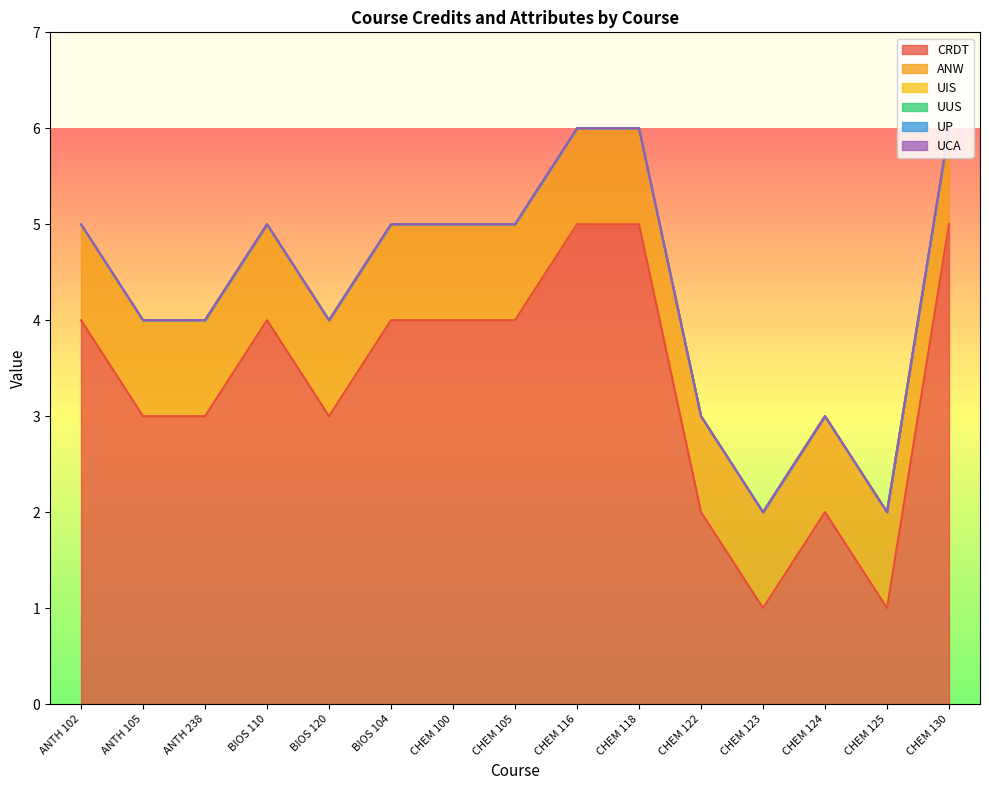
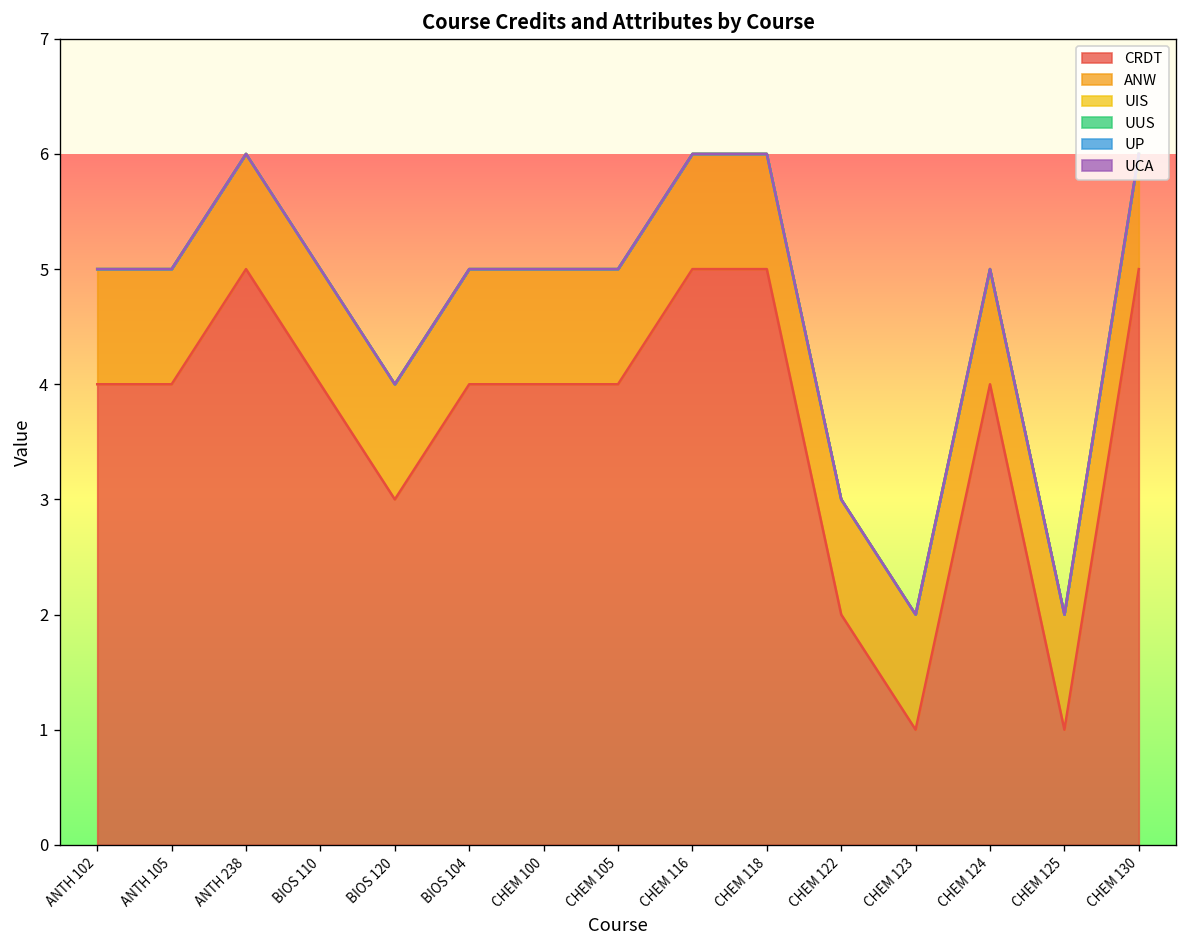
  {
    "CRDT": {
      "ANTH 102": 4,
-     "ANTH 105": 3,
-     "ANTH 238": 3,
+     "ANTH 105": 4,
+     "ANTH 238": 5,
      "BIOS 110": 4,
      "BIOS 120": 3,
      "BIOS 104": 4,
      "CHEM 100": 4,
      "CHEM 105": 4,
      "CHEM 116": 5,
      "CHEM 118": 5,
      "CHEM 122": 2,
      "CHEM 123": 1,
-     "CHEM 124": 2,
+     "CHEM 124": 4,
      "CHEM 125": 1,
      "CHEM 130": 5
    }
  }
